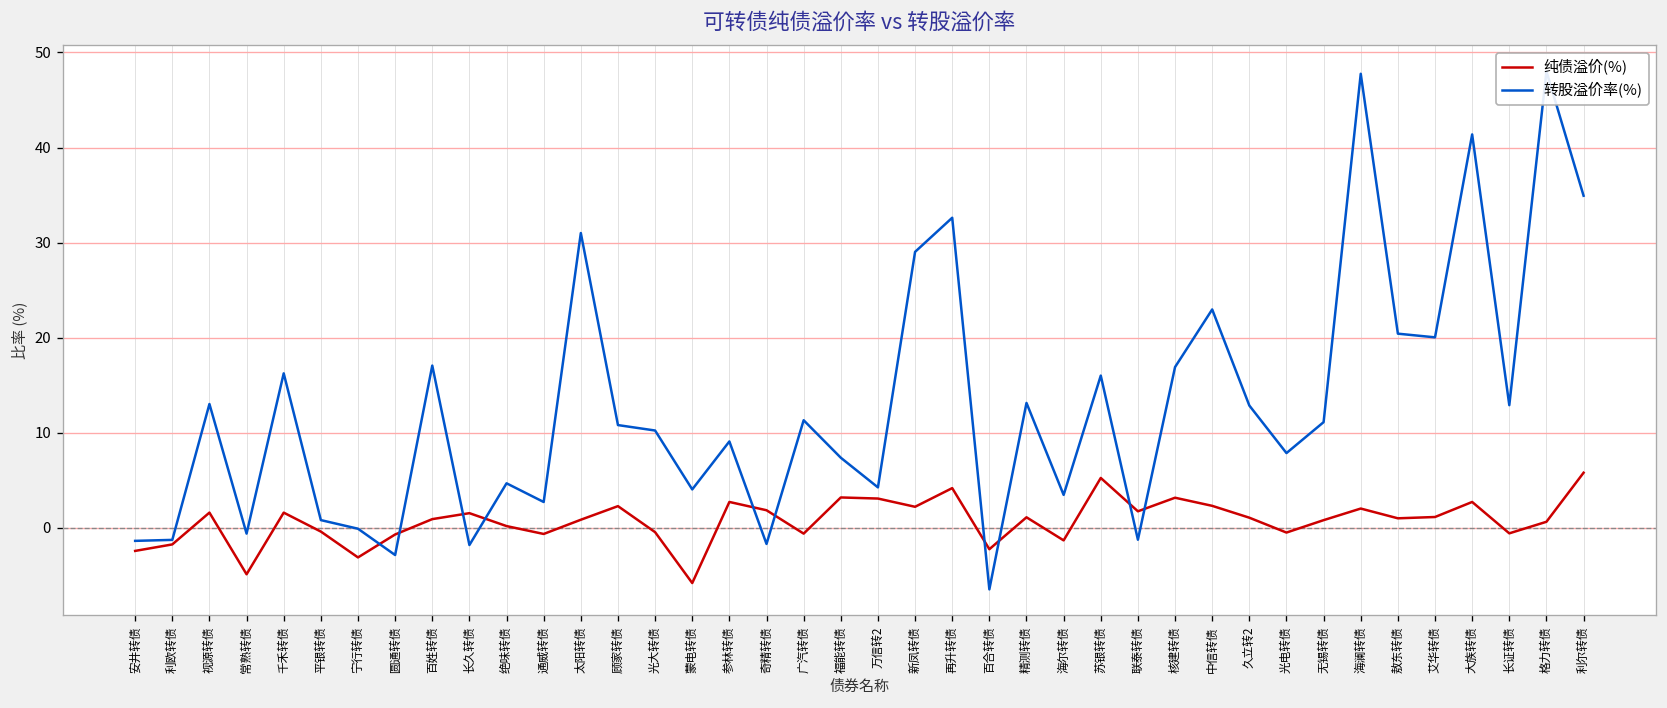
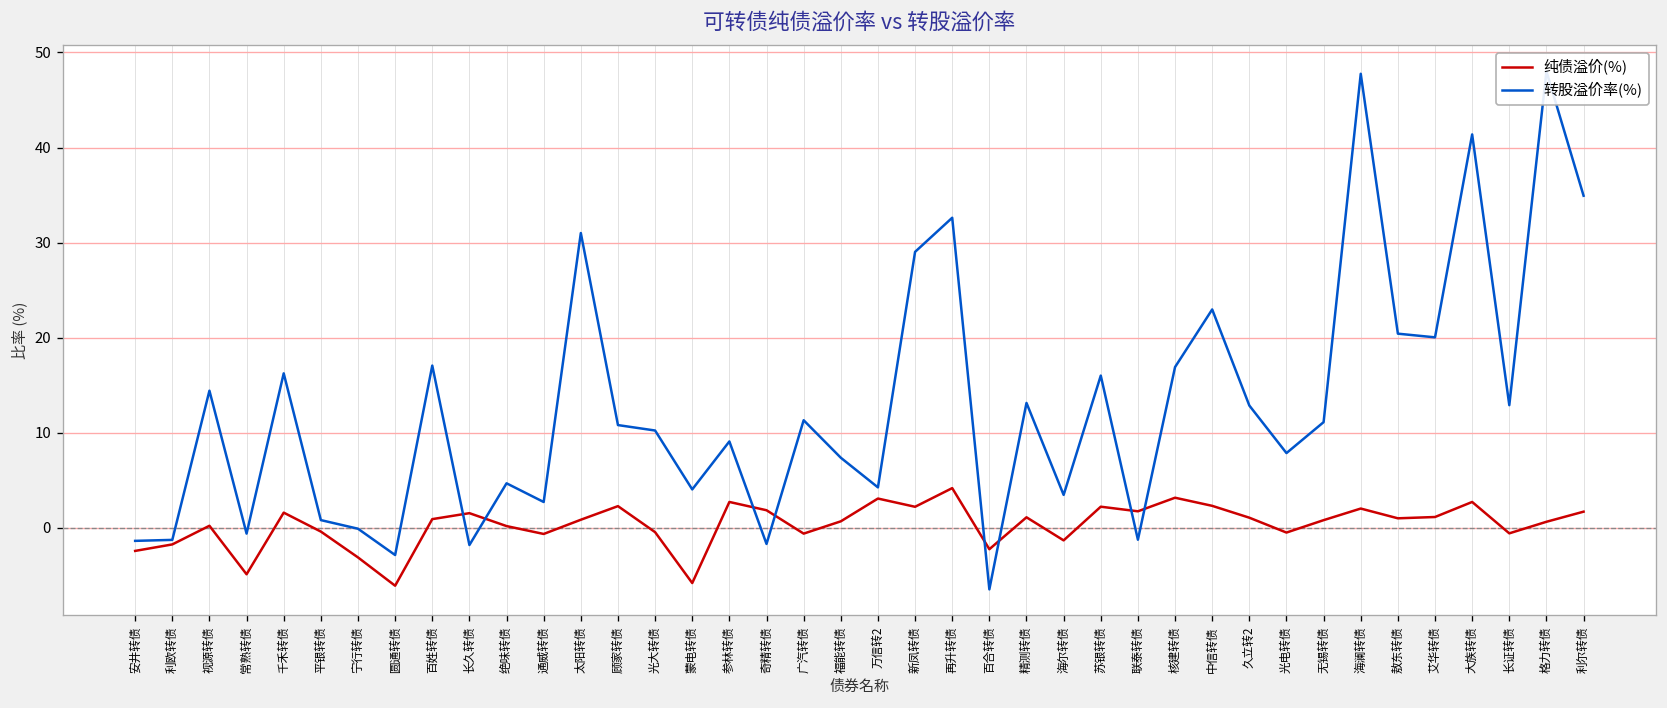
  {
    "纯债溢价(%)": {
      "安井转债": -2,
      "利欧转债": -2,
-     "视源转债": 2,
+     "视源转债": 0,
      "常熟转债": -5,
      "千禾转债": 2,
      "平银转债": 0,
      "宁行转债": -3,
-     "圆通转债": -1,
+     "圆通转债": -6,
      "百姓转债": 1,
      "长久转债": 2,
      "绝味转债": 0,
      "通威转债": -1,
      "太阳转债": 1,
      "顾家转债": 2,
      "光大转债": 0,
      "蒙电转债": -6,
      "参林转债": 3,
      "奇精转债": 2,
      "广汽转债": -1,
-     "福能转债": 3,
+     "福能转债": 1,
      "万信转2": 3,
      "新凤转债": 2,
      "再升转债": 4,
      "百合转债": -2,
      "精测转债": 1,
      "海尔转债": -1,
-     "苏银转债": 5,
+     "苏银转债": 2,
      "联泰转债": 2,
      "核建转债": 3,
      "中信转债": 2,
      "久立转2": 1,
      "光电转债": -1,
      "无锡转债": 1,
      "海澜转债": 2,
      "敖东转债": 1,
      "艾华转债": 1,
      "大族转债": 3,
      "长证转债": -1,
      "格力转债": 1,
-     "利尔转债": 6
+     "利尔转债": 2
    },
    "转股溢价率(%)": {
      "安井转债": -1,
      "利欧转债": -1,
-     "视源转债": 13,
+     "视源转债": 14,
      "常熟转债": -1,
      "千禾转债": 16,
      "平银转债": 1,
      "宁行转债": 0,
      "圆通转债": -3,
      "百姓转债": 17,
      "长久转债": -2,
      "绝味转债": 5,
      "通威转债": 3,
      "太阳转债": 31,
      "顾家转债": 11,
      "光大转债": 10,
      "蒙电转债": 4,
      "参林转债": 9,
      "奇精转债": -2,
      "广汽转债": 11,
      "福能转债": 7,
      "万信转2": 4,
      "新凤转债": 29,
      "再升转债": 33,
      "百合转债": -6,
      "精测转债": 13,
      "海尔转债": 3,
      "苏银转债": 16,
      "联泰转债": -1,
      "核建转债": 17,
      "中信转债": 23,
      "久立转2": 13,
      "光电转债": 8,
      "无锡转债": 11,
      "海澜转债": 48,
      "敖东转债": 20,
      "艾华转债": 20,
      "大族转债": 41,
      "长证转债": 13,
      "利尔转债": 35
    }
  }
